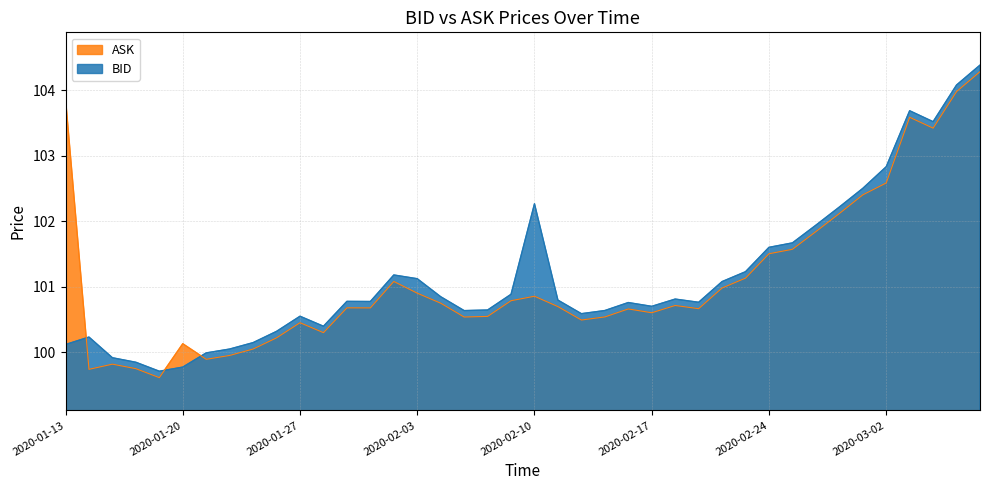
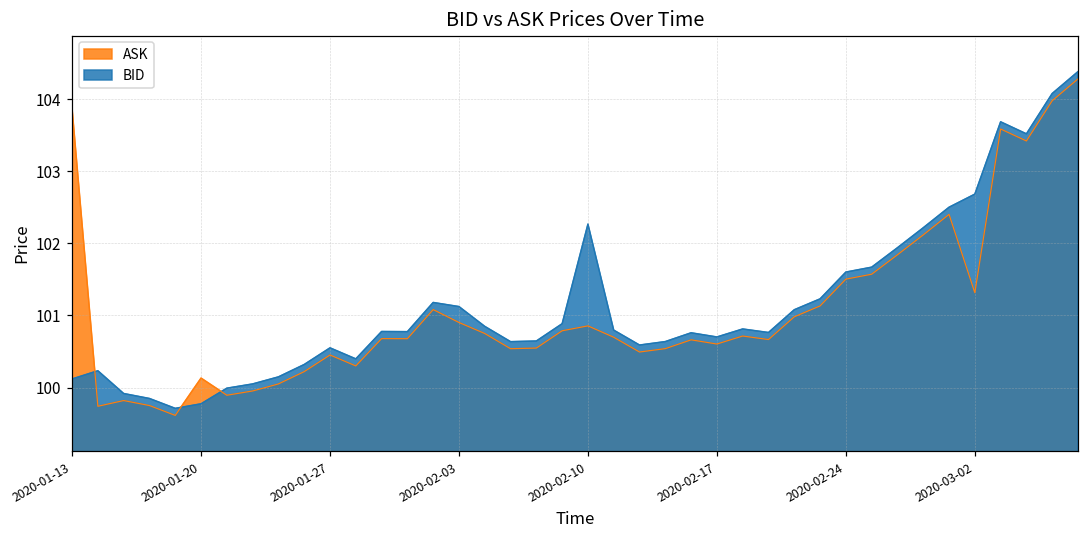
  {
    "ASK": {
      "2020-01-13": 103.9,
      "2020-01-20": 100.1,
      "2020-01-27": 100.5,
      "2020-02-03": 100.9,
      "2020-02-10": 100.9,
      "2020-02-17": 100.6,
      "2020-02-24": 101.5,
-     "2020-03-02": 102.6
+     "2020-03-02": 101.3
    },
    "BID": {
      "2020-01-13": 100.1,
      "2020-01-20": 99.8,
      "2020-01-27": 100.6,
      "2020-02-03": 101.1,
      "2020-02-10": 102.3,
      "2020-02-17": 100.7,
      "2020-02-24": 101.6,
-     "2020-03-02": 102.8
+     "2020-03-02": 102.7
    }
  }
